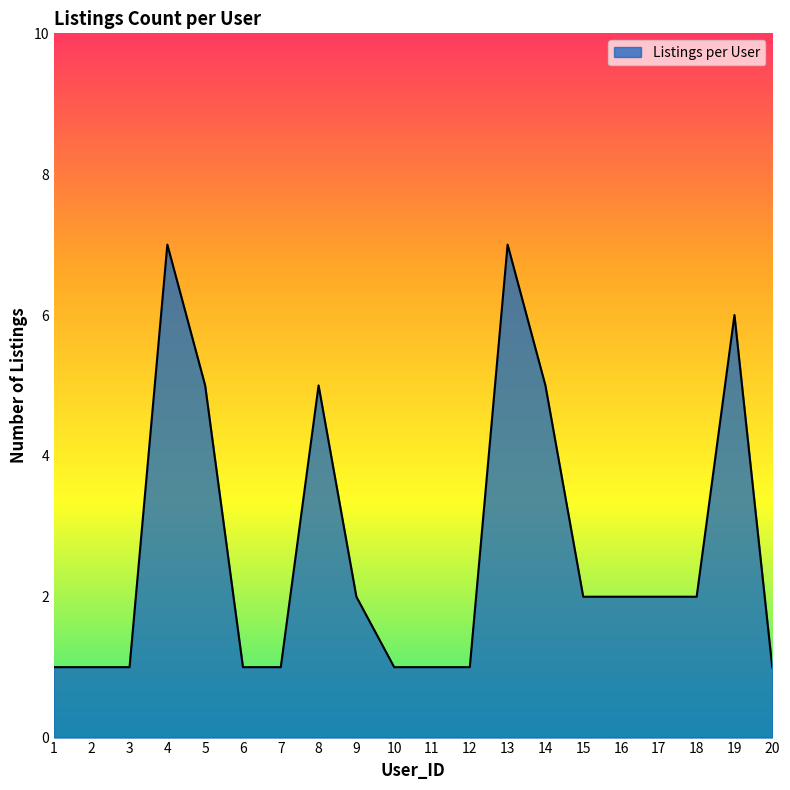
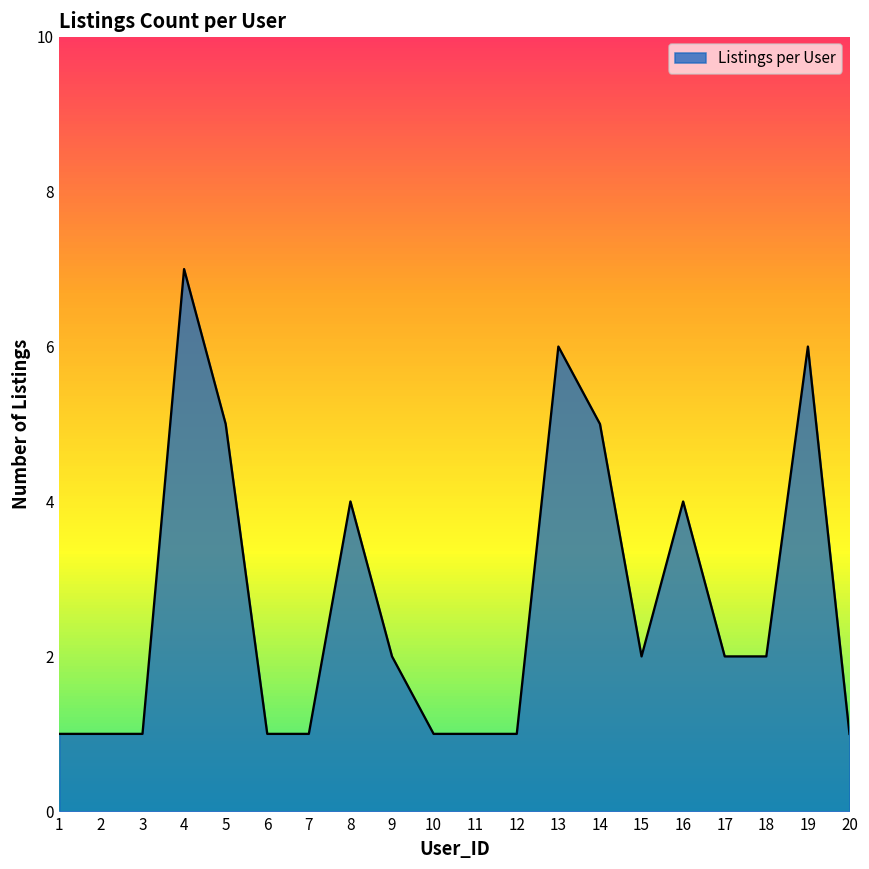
  {
    "1": 1,
    "2": 1,
    "3": 1,
    "4": 7,
    "5": 5,
    "6": 1,
    "7": 1,
-   "8": 5,
+   "8": 4,
    "9": 2,
    "10": 1,
    "11": 1,
    "12": 1,
-   "13": 7,
+   "13": 6,
    "14": 5,
    "15": 2,
-   "16": 2,
+   "16": 4,
    "17": 2,
    "18": 2,
    "19": 6,
    "20": 1
  }
